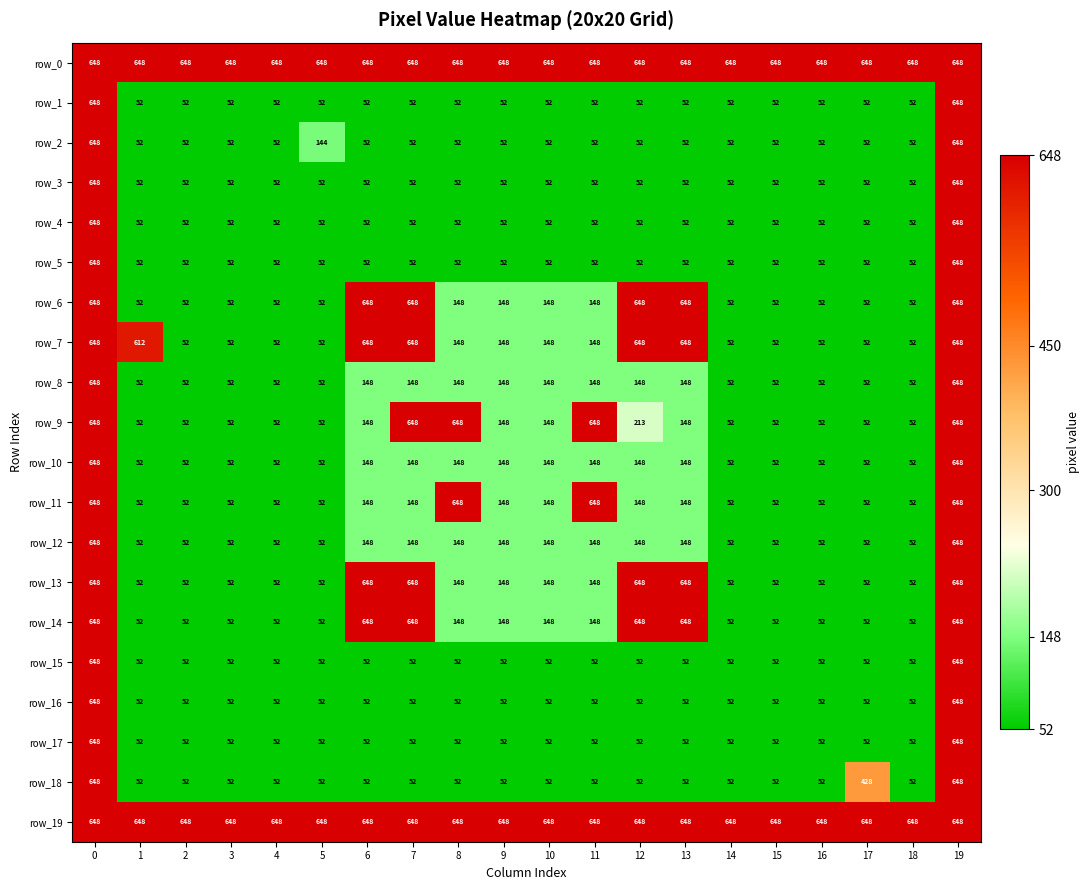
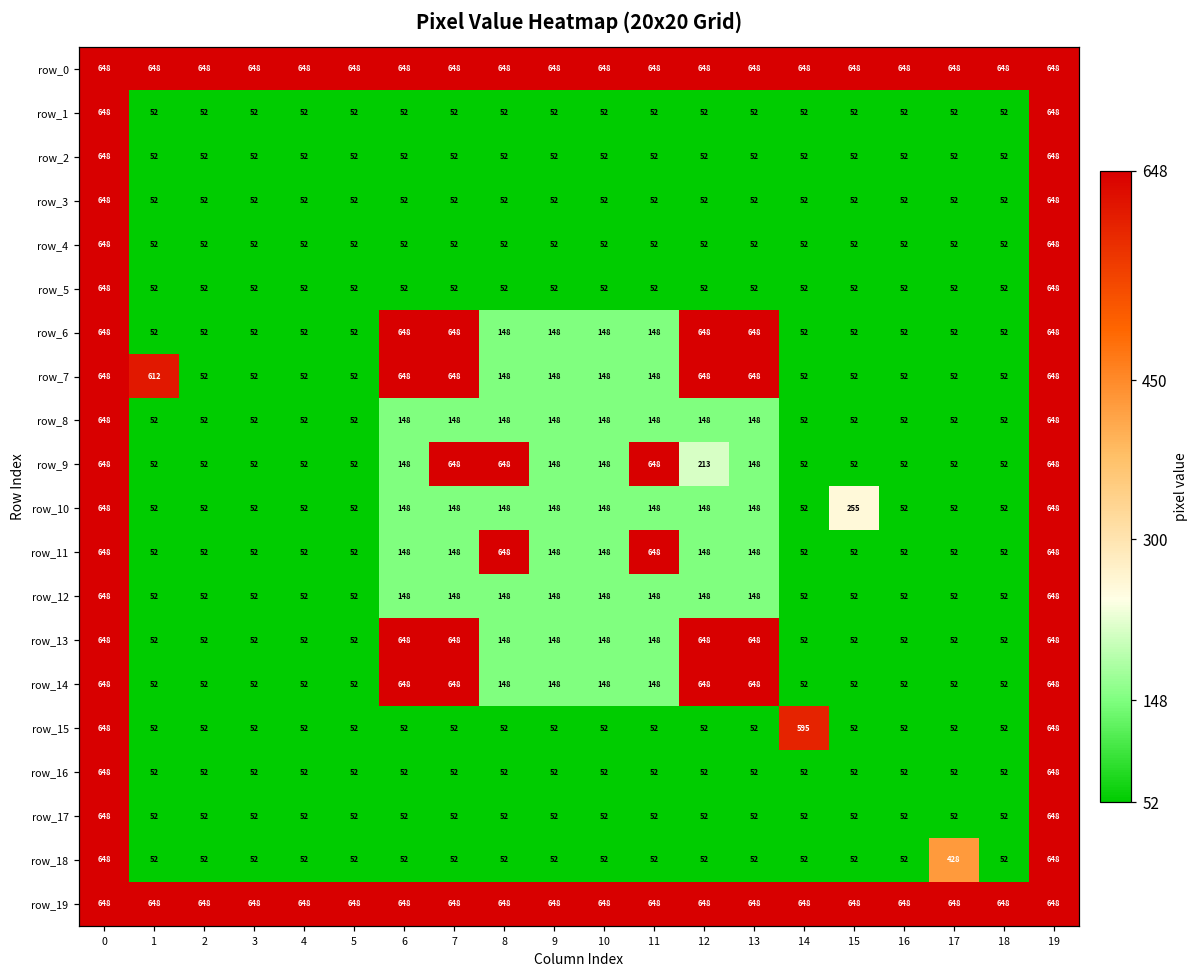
  {
    "row_2": {
      "0": 648,
      "1": 52,
      "2": 52,
      "3": 52,
      "4": 52,
-     "5": 144,
+     "5": 52,
      "6": 52,
      "7": 52,
      "8": 52,
      "9": 52,
      "10": 52,
      "11": 52,
      "12": 52,
      "13": 52,
      "14": 52,
      "15": 52,
      "16": 52,
      "17": 52,
      "18": 52,
      "19": 648
    },
    "row_10": {
      "0": 648,
      "1": 52,
      "2": 52,
      "3": 52,
      "4": 52,
      "5": 52,
      "6": 148,
      "7": 148,
      "8": 148,
      "9": 148,
      "10": 148,
      "11": 148,
      "12": 148,
      "13": 148,
      "14": 52,
-     "15": 52,
+     "15": 255,
      "16": 52,
      "17": 52,
      "18": 52,
      "19": 648
    },
    "row_15": {
      "0": 648,
      "1": 52,
      "2": 52,
      "3": 52,
      "4": 52,
      "5": 52,
      "6": 52,
      "7": 52,
      "8": 52,
      "9": 52,
      "10": 52,
      "11": 52,
      "12": 52,
      "13": 52,
-     "14": 52,
+     "14": 595,
      "15": 52,
      "16": 52,
      "17": 52,
      "18": 52,
      "19": 648
    }
  }
